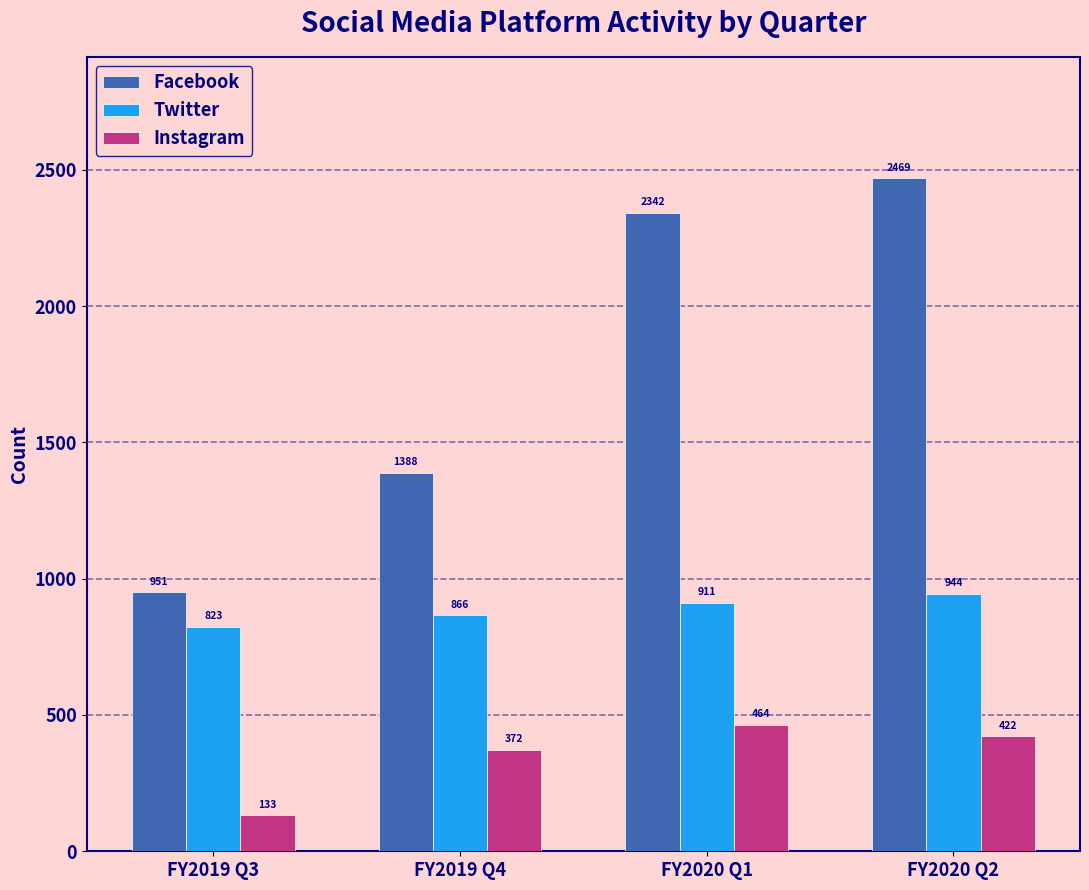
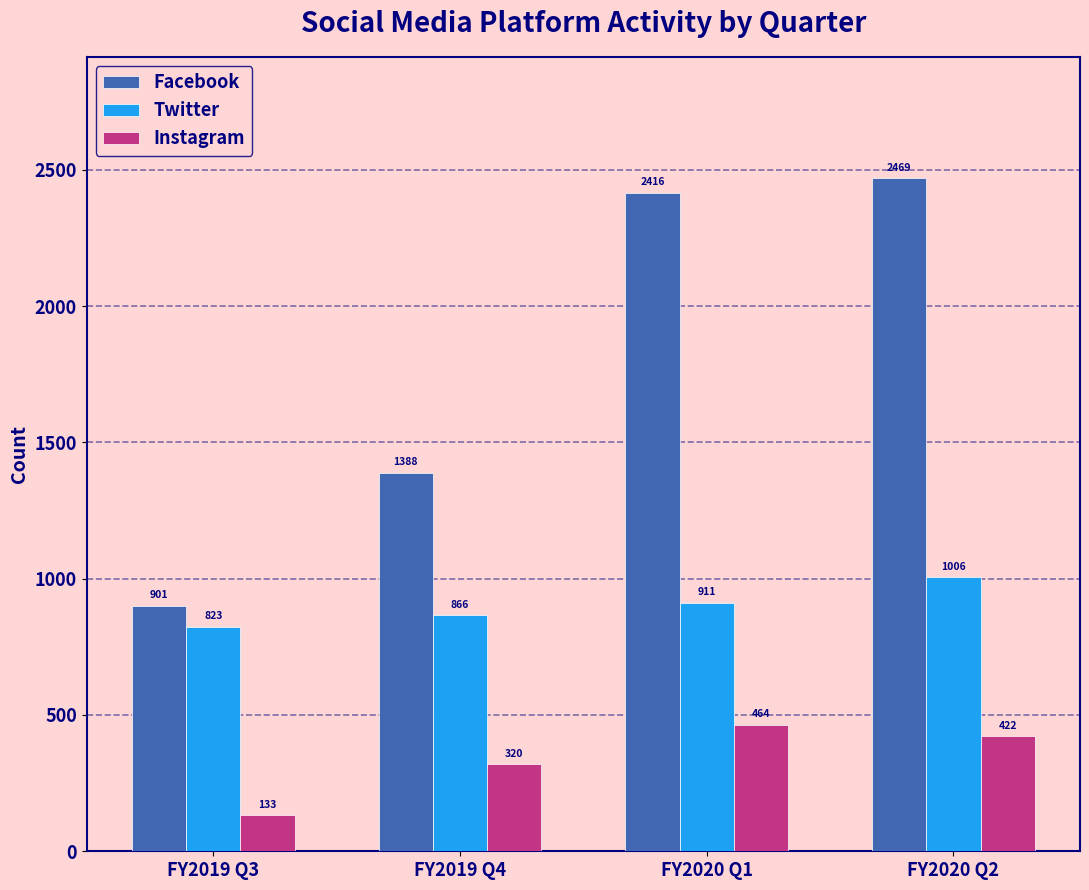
  {
    "Facebook": {
-     "FY2019 Q3": 951,
+     "FY2019 Q3": 901,
      "FY2019 Q4": 1388,
-     "FY2020 Q1": 2342,
+     "FY2020 Q1": 2416,
      "FY2020 Q2": 2469
    },
    "Twitter": {
      "FY2019 Q3": 823,
      "FY2019 Q4": 866,
      "FY2020 Q1": 911,
-     "FY2020 Q2": 944
+     "FY2020 Q2": 1006
    },
    "Instagram": {
      "FY2019 Q3": 133,
-     "FY2019 Q4": 372,
+     "FY2019 Q4": 320,
      "FY2020 Q1": 464,
      "FY2020 Q2": 422
    }
  }
